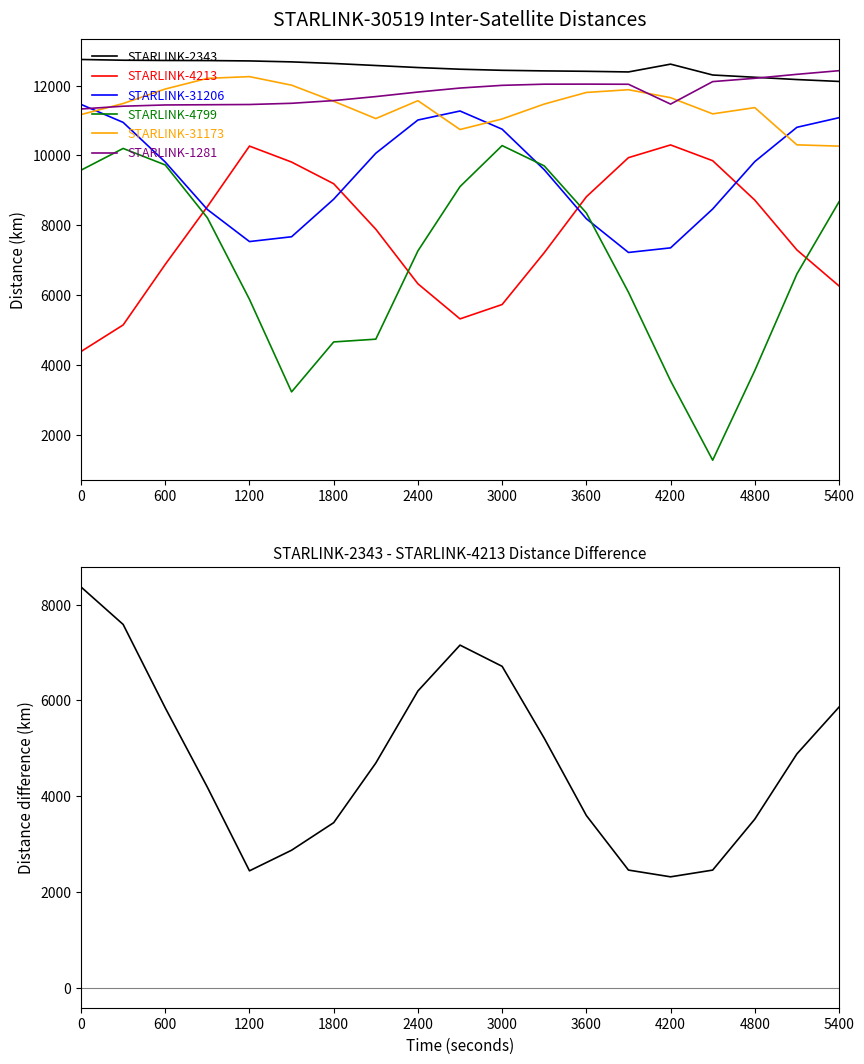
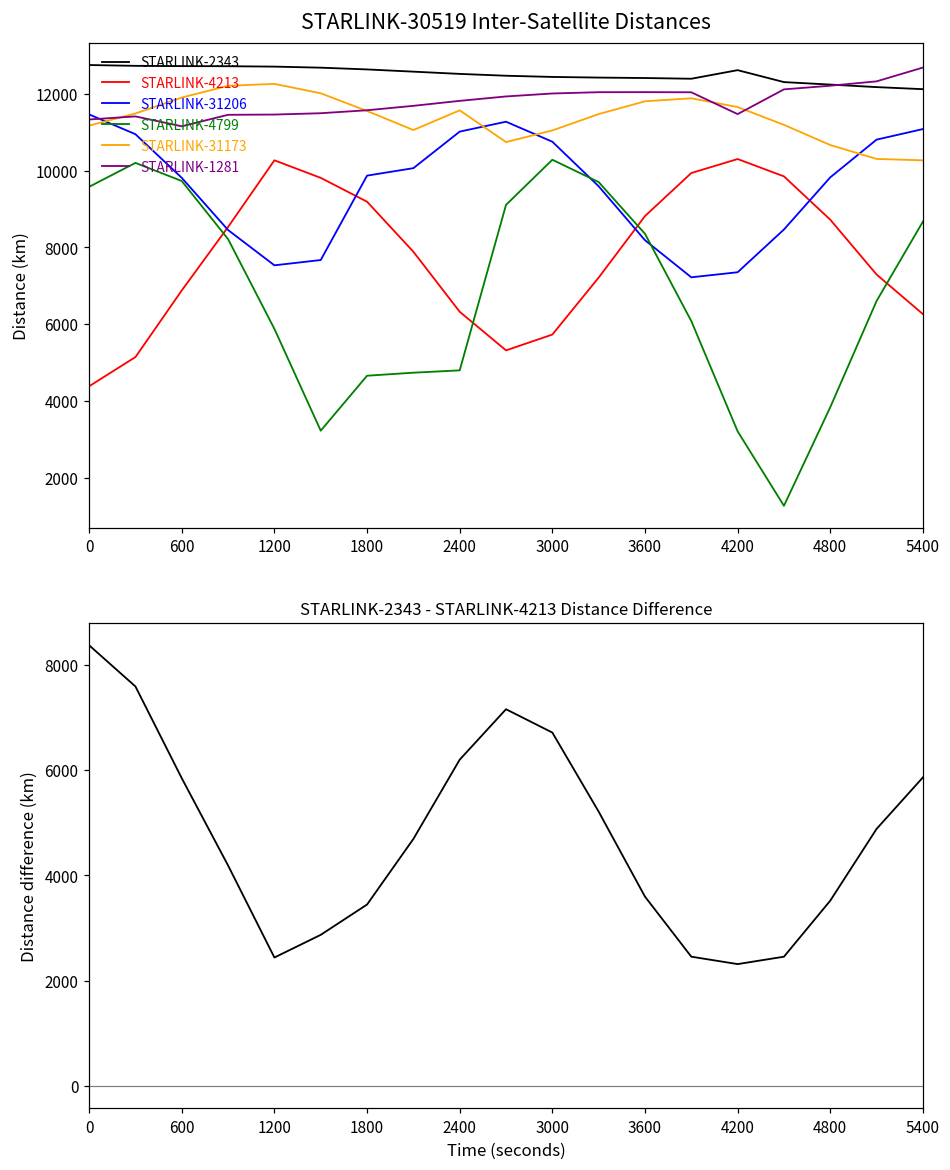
  {
    "STARLINK-30519 Inter-Satellite Distances": {
      "STARLINK-2343": {
        "0": 12700,
        "600": 12700,
        "1200": 12700,
        "1800": 12600,
        "2400": 12500,
        "3000": 12400,
        "3600": 12400,
        "4200": 12600,
        "5400": 12100
      },
      "STARLINK-4213": {
        "0": 4400,
        "600": 6900,
        "1200": 10300,
        "1800": 9200,
        "2400": 6300,
        "3000": 5700,
        "3600": 8800,
        "4200": 10300,
        "4800": 8700,
        "5400": 6300
      },
      "STARLINK-31206": {
        "0": 11500,
        "600": 9800,
        "1200": 7500,
-       "1800": 8700,
+       "1800": 9900,
        "2400": 11000,
        "3000": 10800,
        "3600": 8200,
        "4200": 7400,
        "4800": 9800,
        "5400": 11100
      },
      "STARLINK-4799": {
        "0": 9600,
        "600": 9700,
        "1200": 5900,
        "1800": 4700,
-       "2400": 7300,
+       "2400": 4800,
        "3000": 10300,
        "3600": 8400,
-       "4200": 3500,
+       "4200": 3200,
        "4800": 3800,
        "5400": 8700
      },
      "STARLINK-31173": {
        "0": 11200,
        "600": 11900,
        "1200": 12300,
        "2400": 11600,
        "3000": 11000,
        "3600": 11800,
        "4200": 11700,
-       "4800": 11400,
+       "4800": 10700,
        "5400": 10300
      },
      "STARLINK-1281": {
        "0": 11300,
-       "600": 11400,
+       "600": 11200,
        "1200": 11500,
        "2400": 11800,
        "3000": 12000,
        "3600": 12000,
        "4200": 11500,
-       "5400": 12400
+       "5400": 12700
      }
    },
    "STARLINK-2343 - STARLINK-4213 Distance Difference": {
      "0": 8400,
      "600": 5800,
      "1200": 2400,
      "1800": 3400,
      "2400": 6200,
      "3000": 6700,
      "3600": 3600,
      "4200": 2300,
      "4800": 3500,
      "5400": 5900
    }
  }
